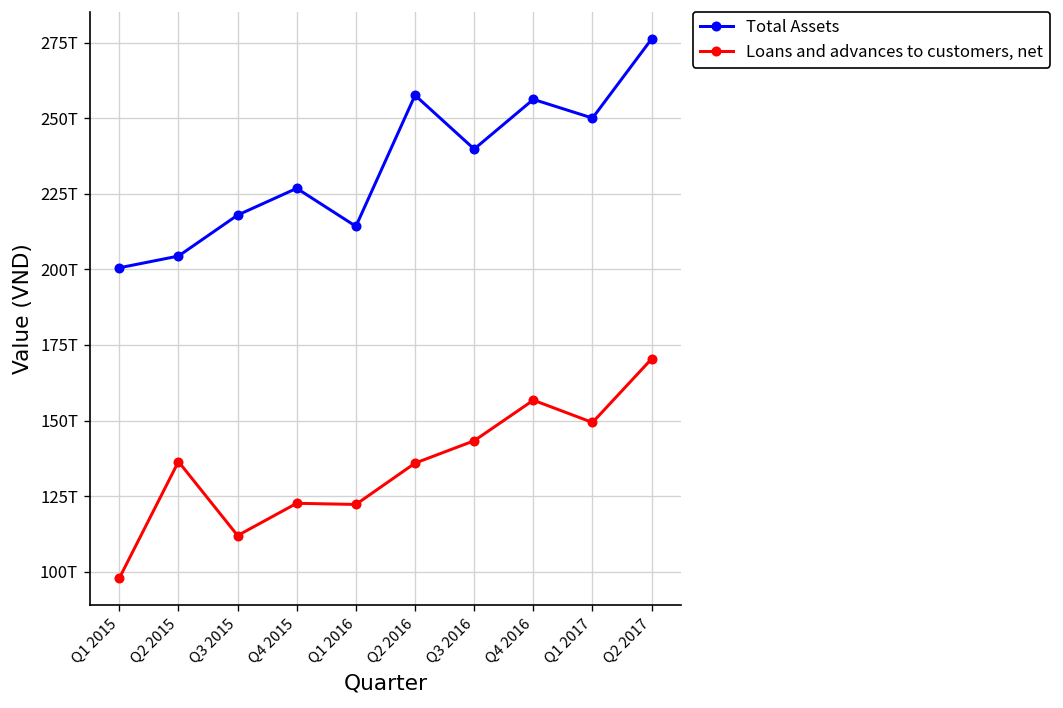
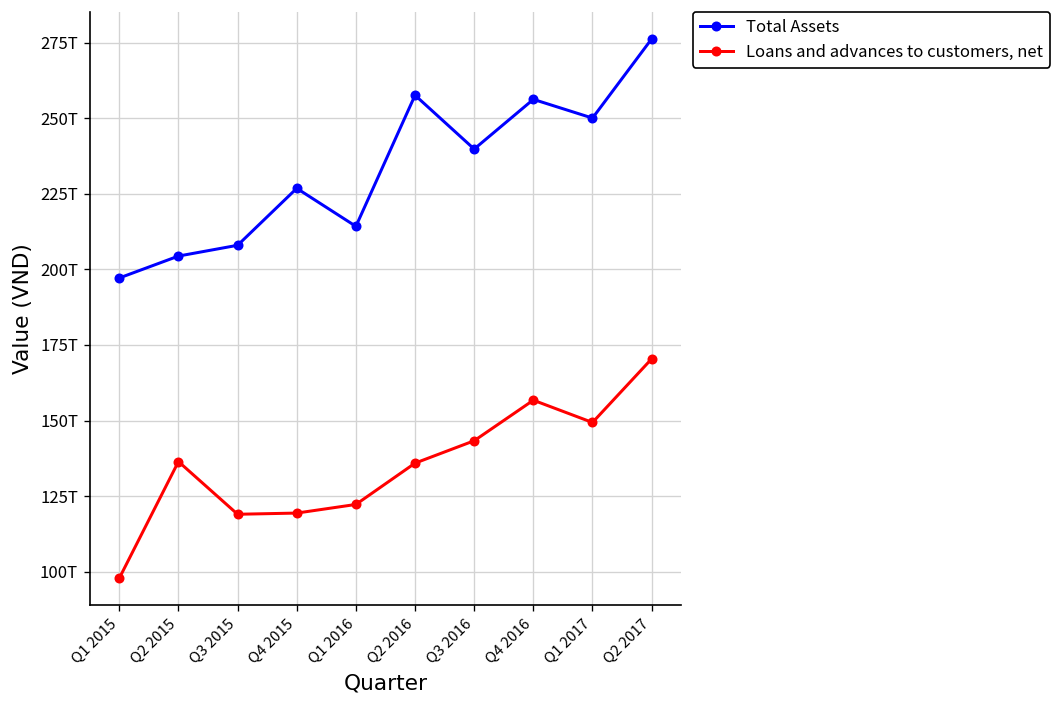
  {
    "Total Assets": {
-     "Q1 2015": "201T",
+     "Q1 2015": "197T",
      "Q2 2015": "204T",
-     "Q3 2015": "218T",
+     "Q3 2015": "208T",
      "Q4 2015": "227T",
      "Q1 2016": "214T",
      "Q2 2016": "258T",
      "Q3 2016": "240T",
      "Q4 2016": "256T",
      "Q1 2017": "250T",
      "Q2 2017": "276T"
    },
    "Loans and advances to customers, net": {
      "Q1 2015": "98T",
      "Q2 2015": "136T",
-     "Q3 2015": "112T",
-     "Q4 2015": "123T",
+     "Q3 2015": "119T",
+     "Q4 2015": "119T",
      "Q1 2016": "122T",
      "Q2 2016": "136T",
      "Q3 2016": "143T",
      "Q4 2016": "157T",
      "Q1 2017": "149T",
      "Q2 2017": "170T"
    }
  }
